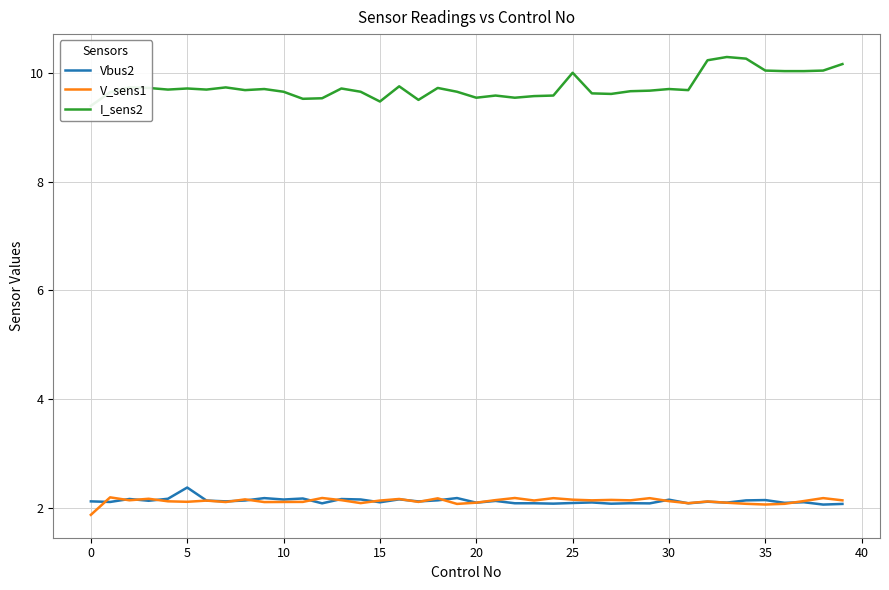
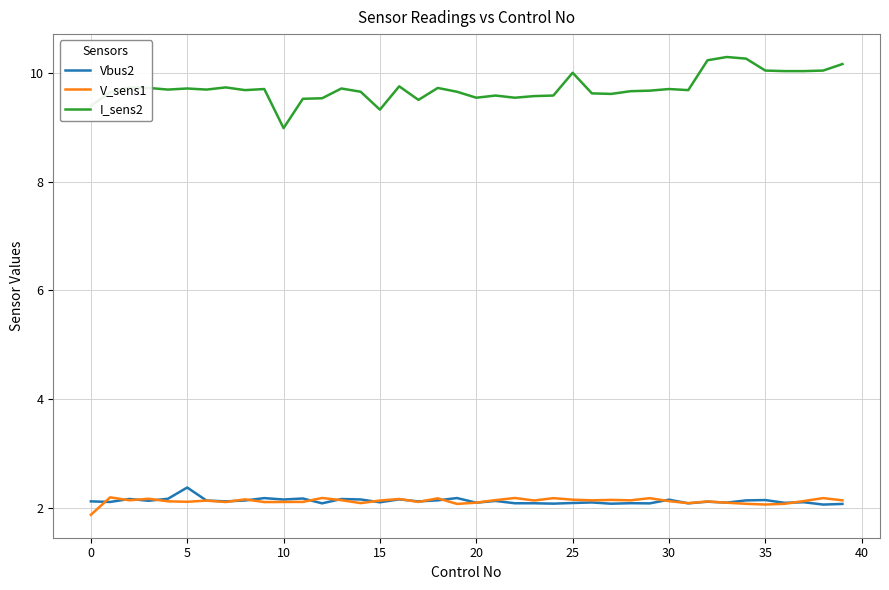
  {
    "Vbus2": {
      "0": 2.1,
      "5": 2.4,
      "25": 2.1,
      "35": 2.1
    },
    "V_sens1": {
      "0": 1.9,
      "5": 2.1,
      "25": 2.1,
      "35": 2.1
    },
    "I_sens2": {
      "5": 9.7,
-     "10": 9.7,
-     "15": 9.5,
+     "10": 9.0,
+     "15": 9.3,
      "20": 9.6,
      "25": 10.0,
      "30": 9.7,
      "35": 10.1
    }
  }
